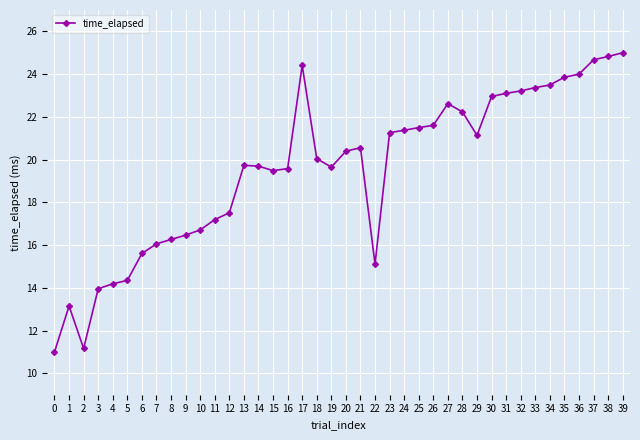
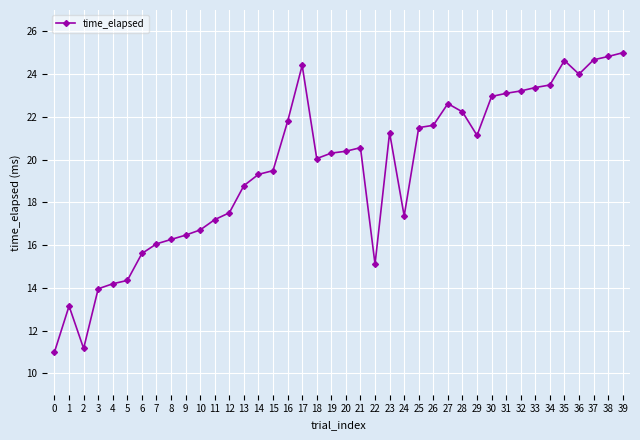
  {
    "0": 11.0,
    "1": 13.1,
    "2": 11.2,
    "3": 14.0,
    "4": 14.2,
    "5": 14.3,
    "6": 15.6,
    "7": 16.1,
    "8": 16.3,
    "9": 16.5,
    "10": 16.7,
    "11": 17.2,
    "12": 17.5,
-   "13": 19.7,
-   "14": 19.7,
+   "13": 18.8,
+   "14": 19.3,
    "15": 19.5,
-   "16": 19.6,
+   "16": 21.8,
    "17": 24.4,
    "18": 20.0,
-   "19": 19.6,
+   "19": 20.3,
    "20": 20.4,
    "21": 20.6,
    "22": 15.1,
    "23": 21.3,
-   "24": 21.4,
+   "24": 17.4,
    "25": 21.5,
    "26": 21.6,
    "27": 22.6,
    "28": 22.2,
    "29": 21.1,
    "30": 23.0,
    "31": 23.1,
    "32": 23.2,
    "33": 23.4,
    "34": 23.5,
-   "35": 23.9,
+   "35": 24.6,
    "36": 24.0,
    "37": 24.7,
    "38": 24.8,
    "39": 25.0
  }
